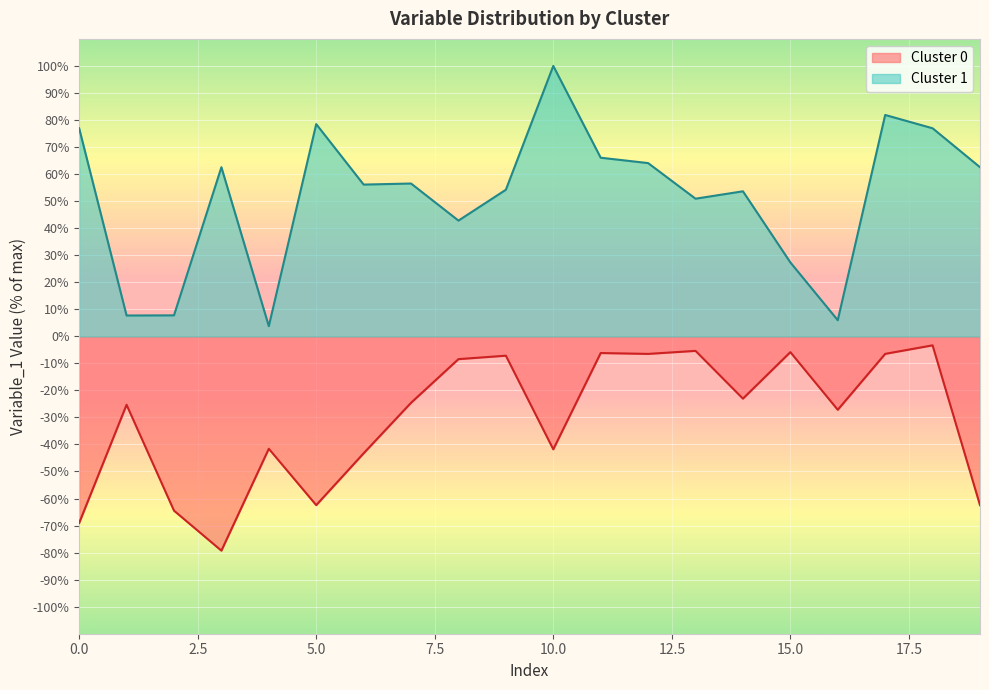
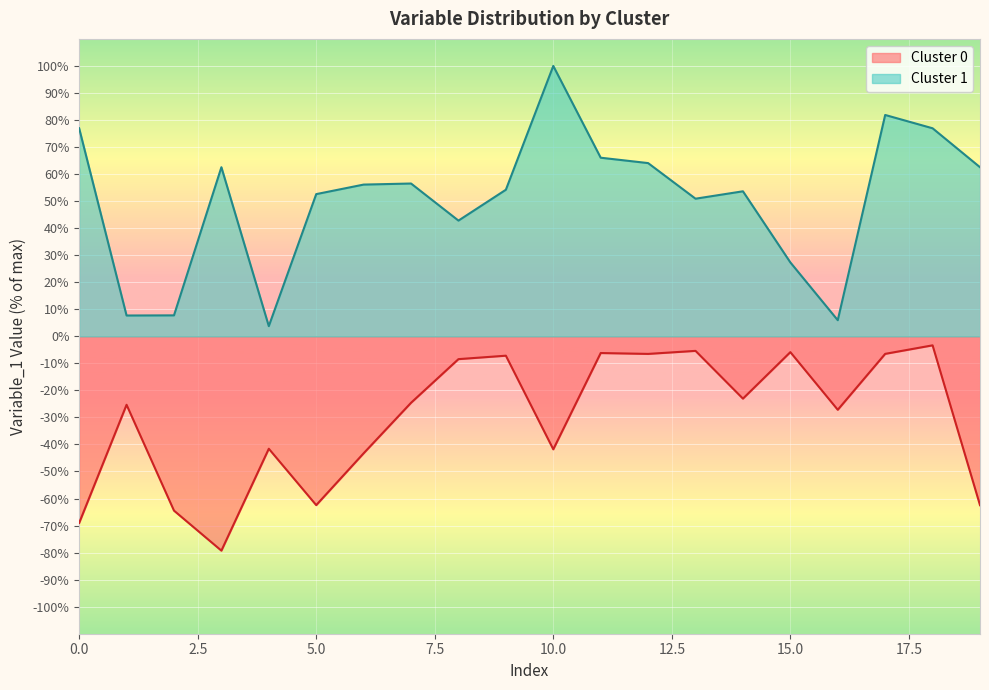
  {
    "Cluster 1": {
      "0.0": "77%",
-     "5.0": "78%",
+     "5.0": "53%",
      "10.0": "100%",
      "15.0": "27%"
    }
  }
